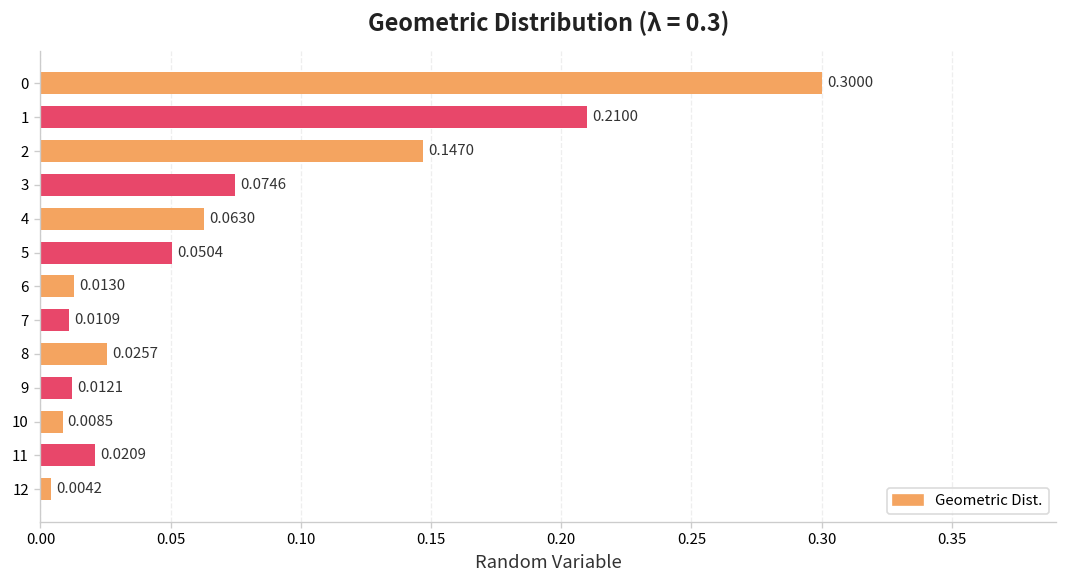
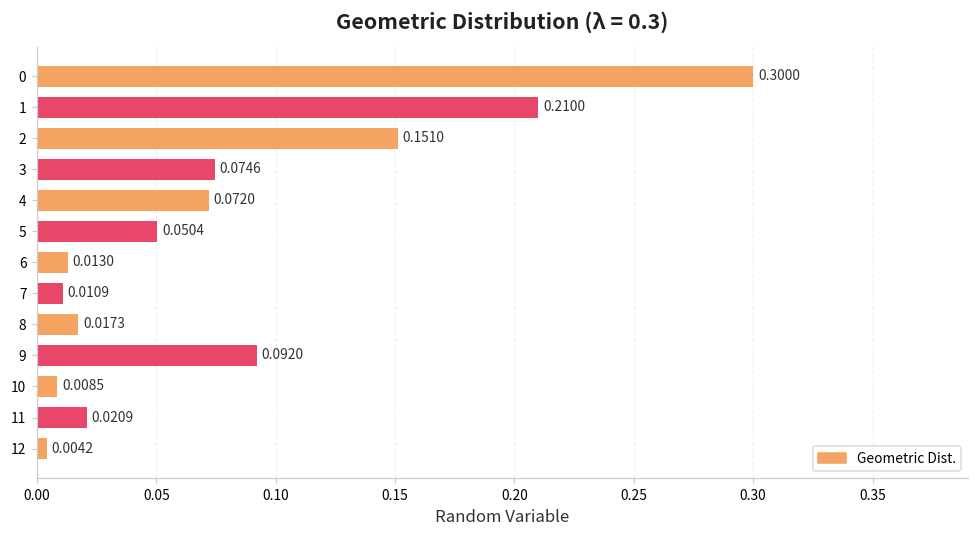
  {
    "0": 0.3000,
    "1": 0.2100,
-   "2": 0.1470,
+   "2": 0.1510,
    "3": 0.0746,
-   "4": 0.0630,
+   "4": 0.0720,
    "5": 0.0504,
    "6": 0.0130,
    "7": 0.0109,
-   "8": 0.0257,
-   "9": 0.0121,
+   "8": 0.0173,
+   "9": 0.0920,
    "10": 0.0085,
    "11": 0.0209,
    "12": 0.0042
  }
